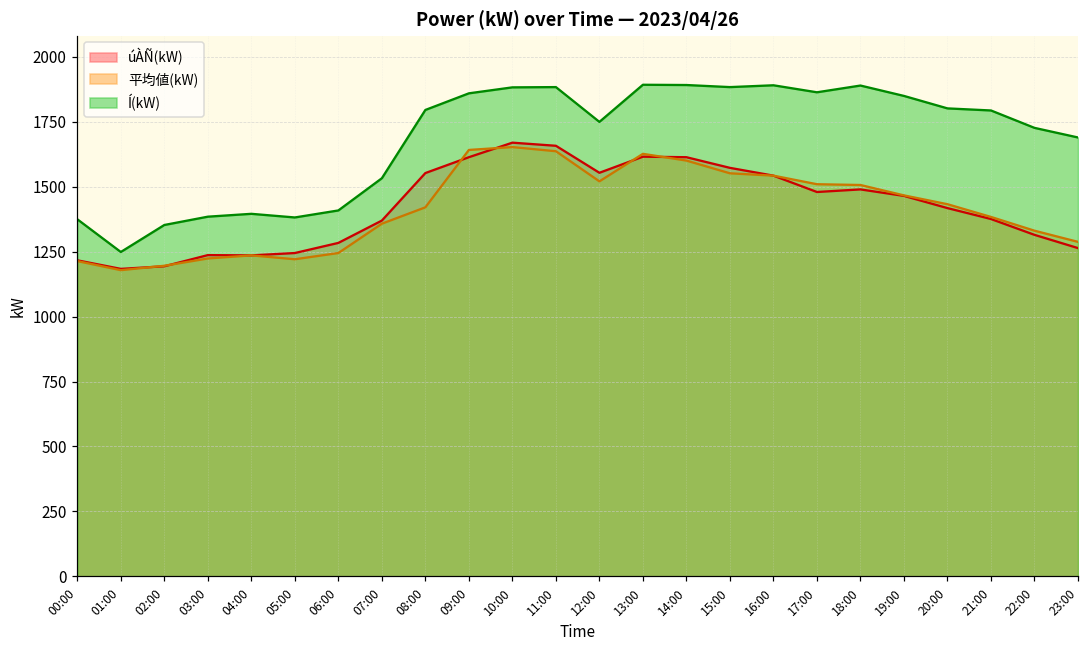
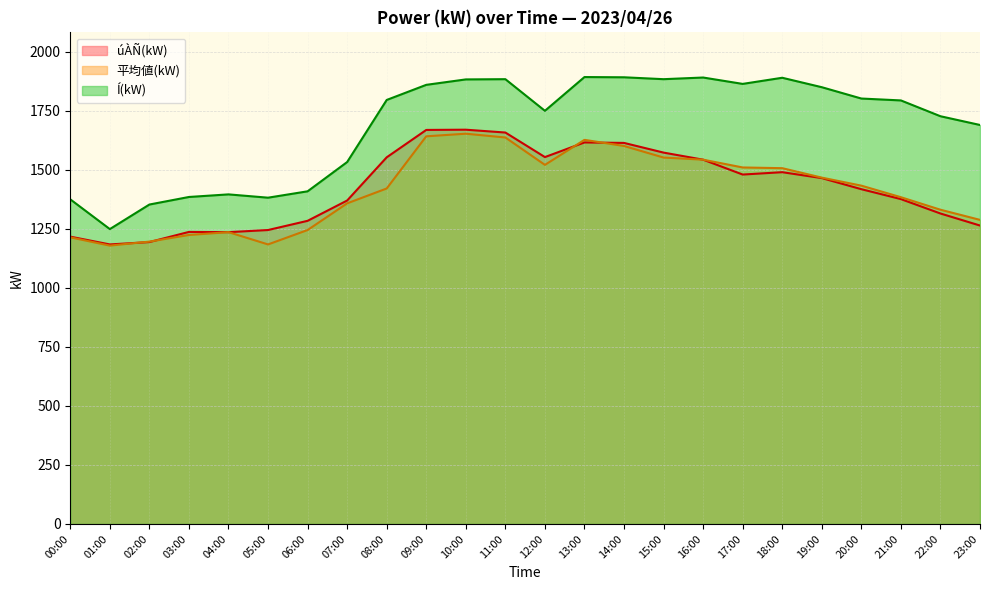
  {
    "úÀÑ(kW)": {
      "03:00": 1240,
      "05:00": 1250,
      "06:00": 1280,
      "07:00": 1370,
      "08:00": 1550,
-     "09:00": 1610,
+     "09:00": 1670,
      "10:00": 1670,
      "11:00": 1660,
      "12:00": 1550,
      "13:00": 1620,
      "14:00": 1610,
      "15:00": 1570,
      "17:00": 1480,
      "18:00": 1490,
      "20:00": 1420,
      "22:00": 1320,
      "23:00": 1260
    },
    "平均値(kW)": {
      "03:00": 1220,
-     "05:00": 1220,
+     "05:00": 1180,
      "06:00": 1250,
      "07:00": 1360,
      "08:00": 1420,
      "09:00": 1640,
      "10:00": 1650,
      "11:00": 1640,
      "12:00": 1520,
      "13:00": 1630,
      "14:00": 1600,
      "15:00": 1550,
      "17:00": 1510,
      "18:00": 1510,
      "20:00": 1430,
      "22:00": 1330,
      "23:00": 1290
    },
    "Í(kW)": {
      "00:00": 1380,
      "01:00": 1250,
      "02:00": 1350,
      "03:00": 1390,
      "04:00": 1400,
      "05:00": 1380,
      "06:00": 1410,
      "07:00": 1530,
      "08:00": 1800,
      "09:00": 1860,
      "10:00": 1880,
      "11:00": 1880,
      "12:00": 1750,
      "13:00": 1890,
      "14:00": 1890,
      "15:00": 1880,
      "16:00": 1890,
      "17:00": 1860,
      "18:00": 1890,
      "19:00": 1850,
      "20:00": 1800,
      "21:00": 1790,
      "22:00": 1730,
      "23:00": 1690
    }
  }
